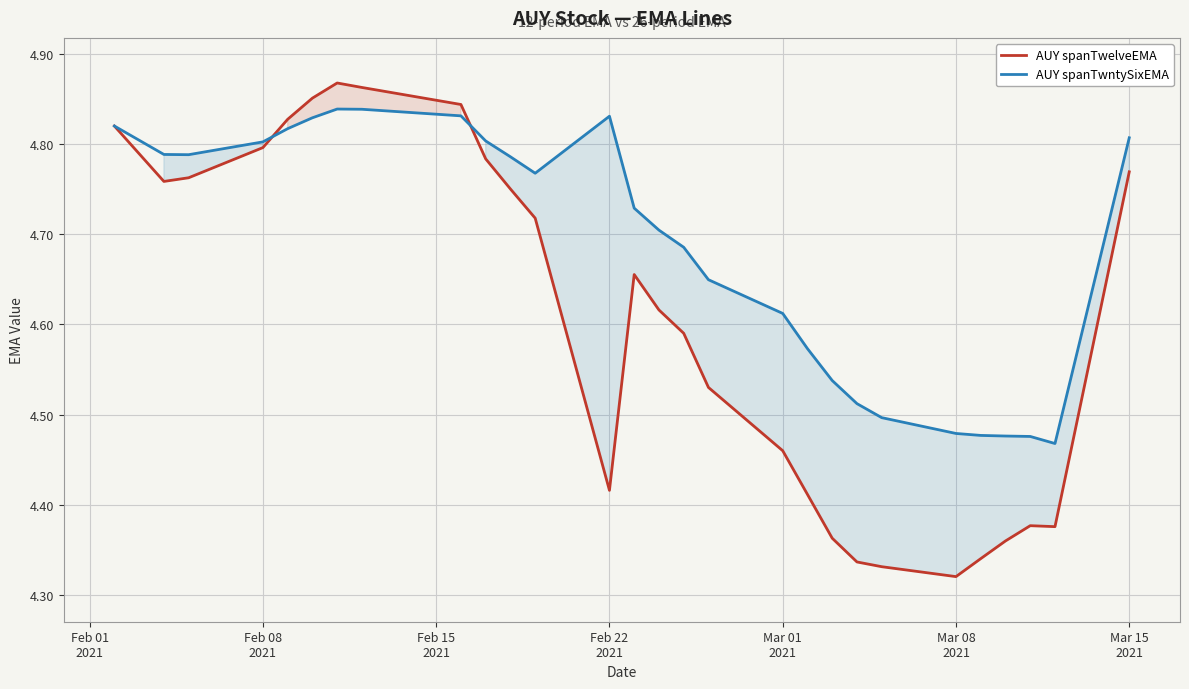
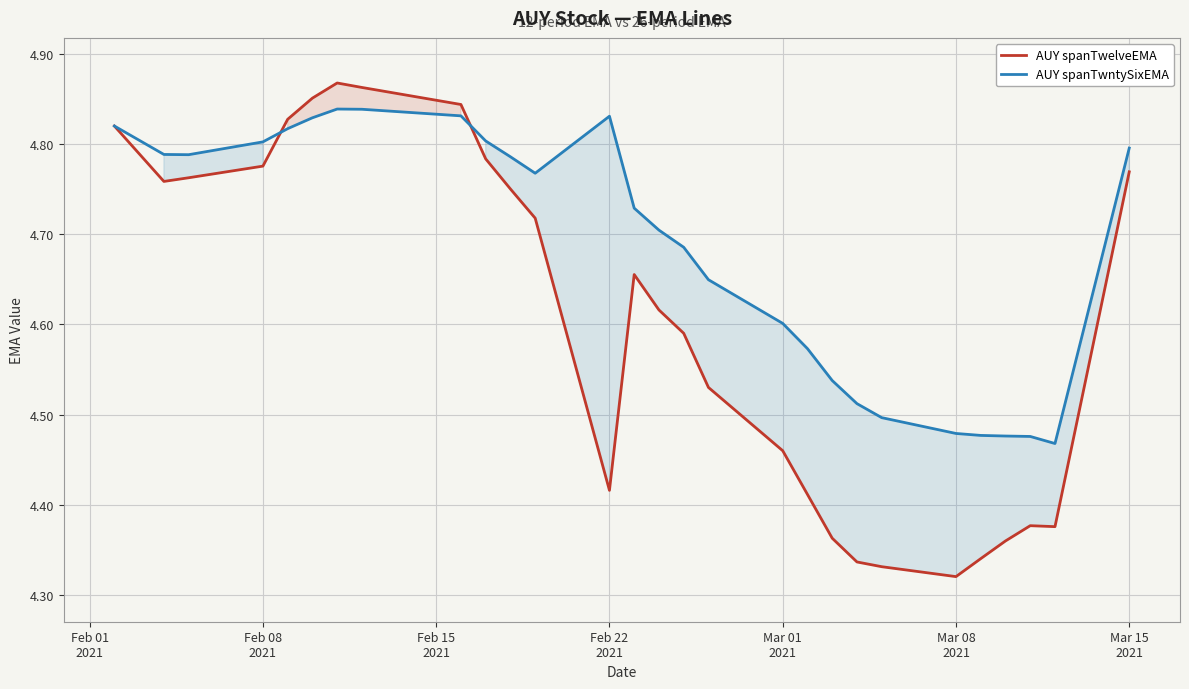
  {
    "AUY spanTwelveEMA": {
-     "Feb 08 2021": 4.80,
+     "Feb 08 2021": 4.78,
      "Feb 22 2021": 4.42,
      "Mar 01 2021": 4.46,
      "Mar 08 2021": 4.32,
      "Mar 15 2021": 4.77
    },
    "AUY spanTwntySixEMA": {
      "Feb 08 2021": 4.80,
      "Feb 22 2021": 4.83,
-     "Mar 01 2021": 4.61,
+     "Mar 01 2021": 4.60,
      "Mar 08 2021": 4.48,
-     "Mar 15 2021": 4.81
+     "Mar 15 2021": 4.80
    }
  }
